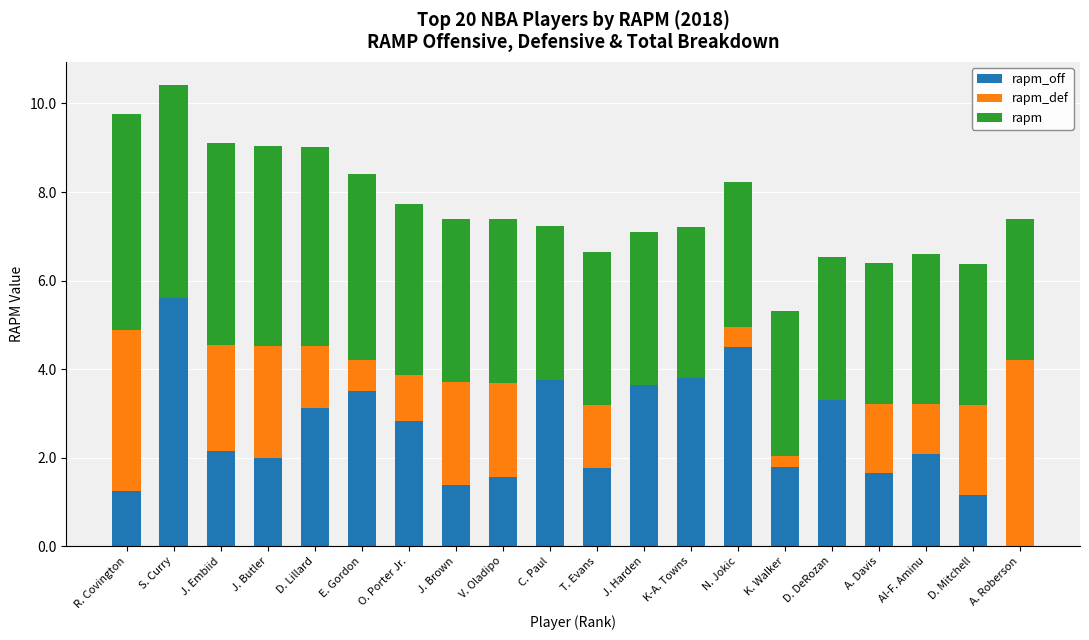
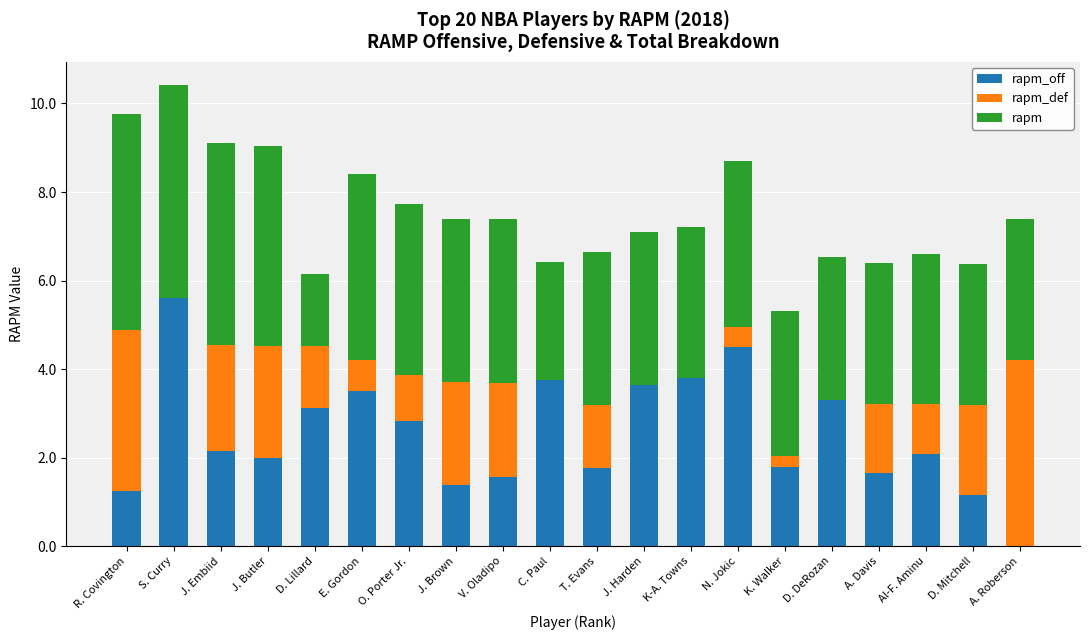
  {
    "rapm_off": {
      "R. Covington": 1.2,
      "S. Curry": 5.6,
      "J. Embiid": 2.2,
      "J. Butler": 2.0,
      "D. Lillard": 3.1,
      "E. Gordon": 3.5,
      "O. Porter Jr.": 2.8,
      "J. Brown": 1.4,
      "V. Oladipo": 1.6,
      "C. Paul": 3.8,
      "T. Evans": 1.8,
      "J. Harden": 3.7,
      "K-A. Towns": 3.8,
      "N. Jokic": 4.5,
      "K. Walker": 1.8,
      "D. DeRozan": 3.3,
      "A. Davis": 1.7,
      "Al-F. Aminu": 2.1,
      "D. Mitchell": 1.2,
      "A. Roberson": 0.0
    },
    "rapm": {
      "R. Covington": 4.9,
      "S. Curry": 4.8,
      "J. Embiid": 4.6,
      "J. Butler": 4.5,
-     "D. Lillard": 4.5,
+     "D. Lillard": 1.6,
      "E. Gordon": 4.2,
      "O. Porter Jr.": 3.9,
      "J. Brown": 3.7,
      "V. Oladipo": 3.7,
-     "C. Paul": 3.5,
+     "C. Paul": 2.7,
      "T. Evans": 3.5,
      "J. Harden": 3.5,
      "K-A. Towns": 3.4,
-     "N. Jokic": 3.3,
+     "N. Jokic": 3.7,
      "K. Walker": 3.3,
      "D. DeRozan": 3.2,
      "A. Davis": 3.2,
      "Al-F. Aminu": 3.4,
      "D. Mitchell": 3.2,
      "A. Roberson": 3.2
    }
  }
